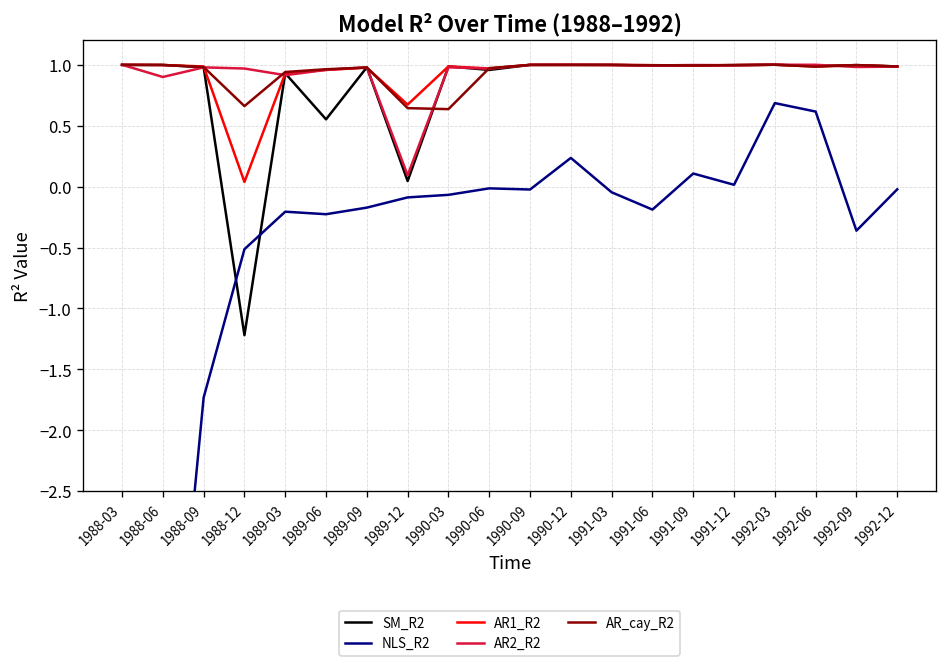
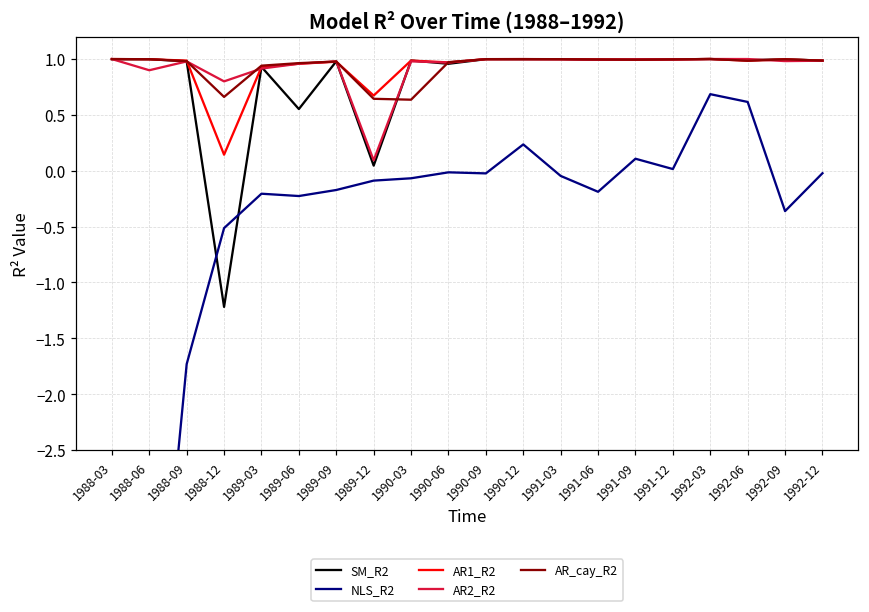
  {
    "SM_R2": {
      "1988-12": -1.22,
      "1989-06": 0.55,
      "1989-12": 0.05
    },
    "NLS_R2": {
      "1988-09": -1.73,
      "1988-12": -0.51,
      "1989-03": -0.21,
      "1989-06": -0.23,
      "1989-09": -0.17,
      "1989-12": -0.09,
      "1990-03": -0.07,
      "1990-06": -0.01,
      "1990-09": -0.02,
      "1990-12": 0.24,
      "1991-03": -0.05,
      "1991-06": -0.19,
      "1991-09": 0.11,
      "1991-12": 0.01,
      "1992-03": 0.69,
      "1992-06": 0.62,
      "1992-09": -0.36,
      "1992-12": -0.02
    },
    "AR1_R2": {
-     "1988-12": 0.04,
+     "1988-12": 0.14,
      "1989-12": 0.67
    },
    "AR2_R2": {
      "1988-06": 0.90,
-     "1988-12": 0.97,
+     "1988-12": 0.80,
      "1989-12": 0.09
    },
    "AR_cay_R2": {
      "1988-12": 0.66,
      "1989-12": 0.64,
      "1990-03": 0.64
    }
  }
